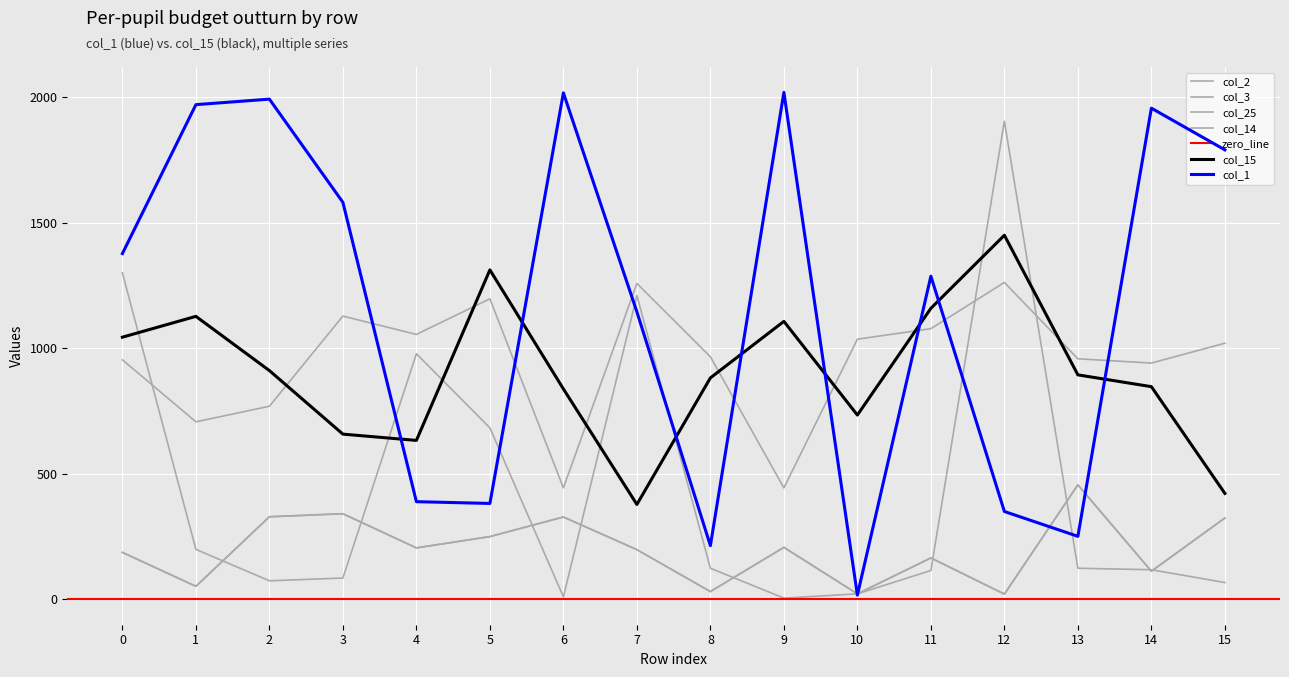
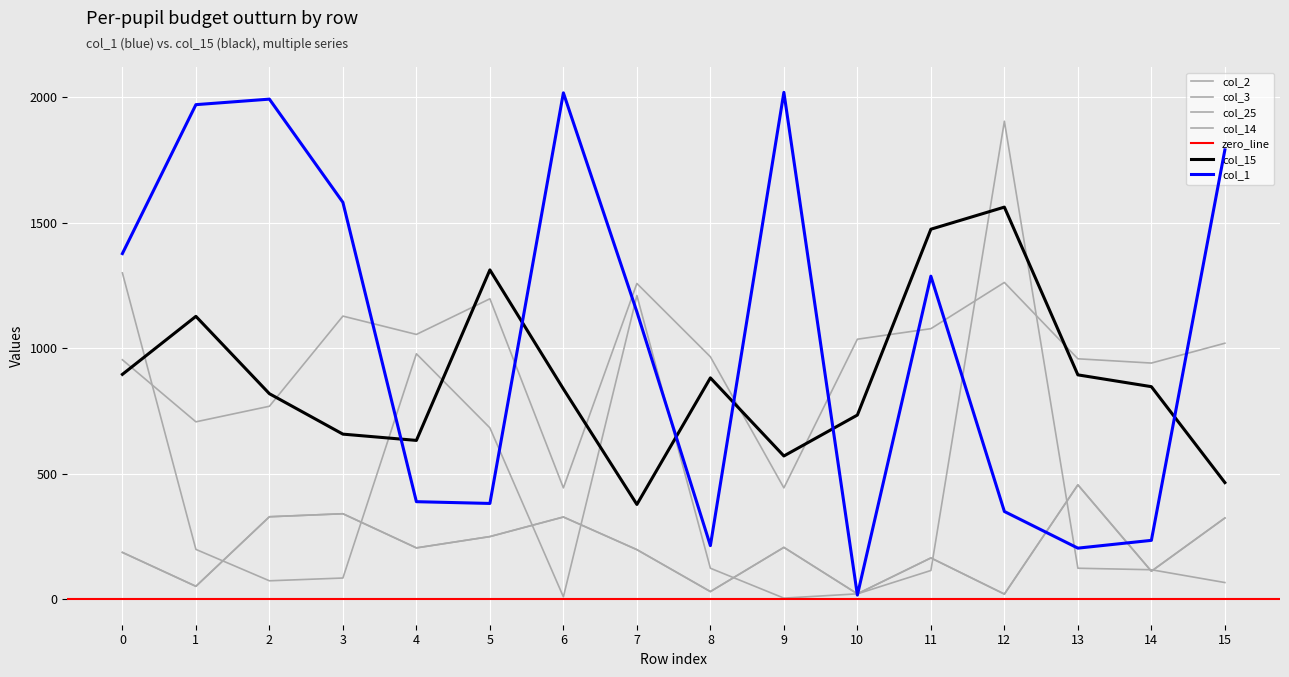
  {
    "col_15": {
-     "0": 1040,
+     "0": 900,
      "1": 1130,
-     "2": 910,
+     "2": 820,
      "3": 660,
      "4": 630,
      "5": 1310,
      "6": 840,
      "7": 380,
      "8": 880,
-     "9": 1110,
+     "9": 570,
      "10": 730,
-     "11": 1160,
-     "12": 1450,
+     "11": 1470,
+     "12": 1560,
      "13": 890,
      "14": 850,
-     "15": 420
+     "15": 470
    },
    "col_1": {
      "0": 1380,
      "1": 1970,
      "2": 1990,
      "3": 1580,
      "4": 390,
      "5": 380,
      "6": 2020,
      "7": 1150,
      "8": 210,
      "9": 2020,
      "11": 1290,
      "12": 350,
-     "13": 250,
-     "14": 1960
+     "13": 200,
+     "14": 240
    }
  }
